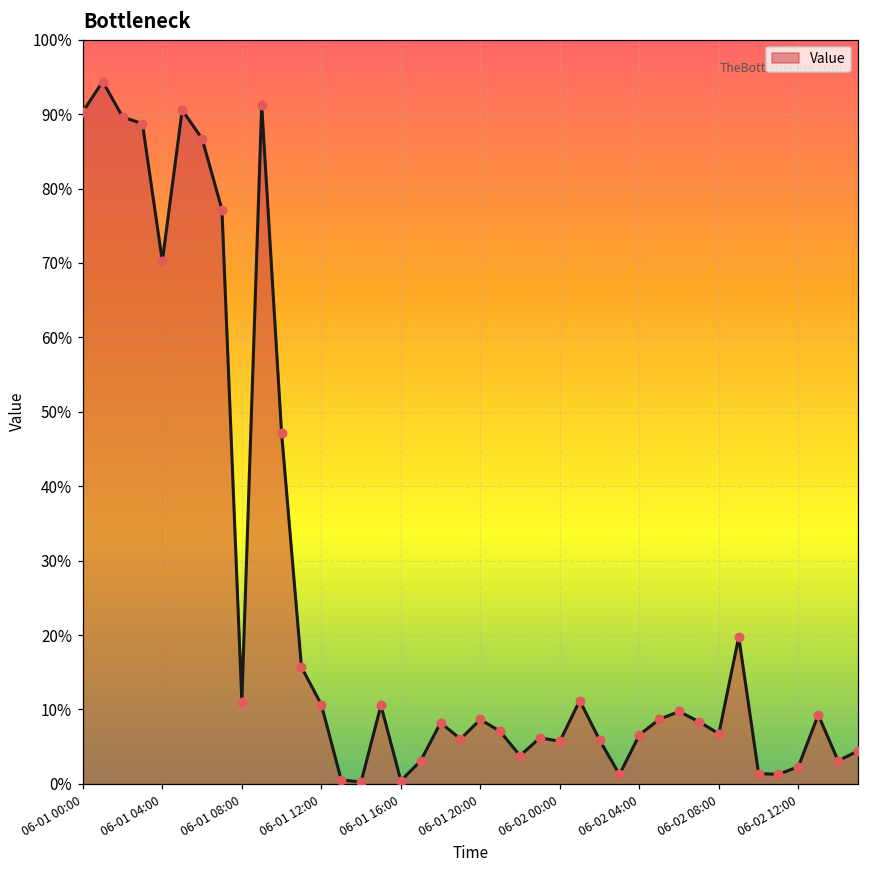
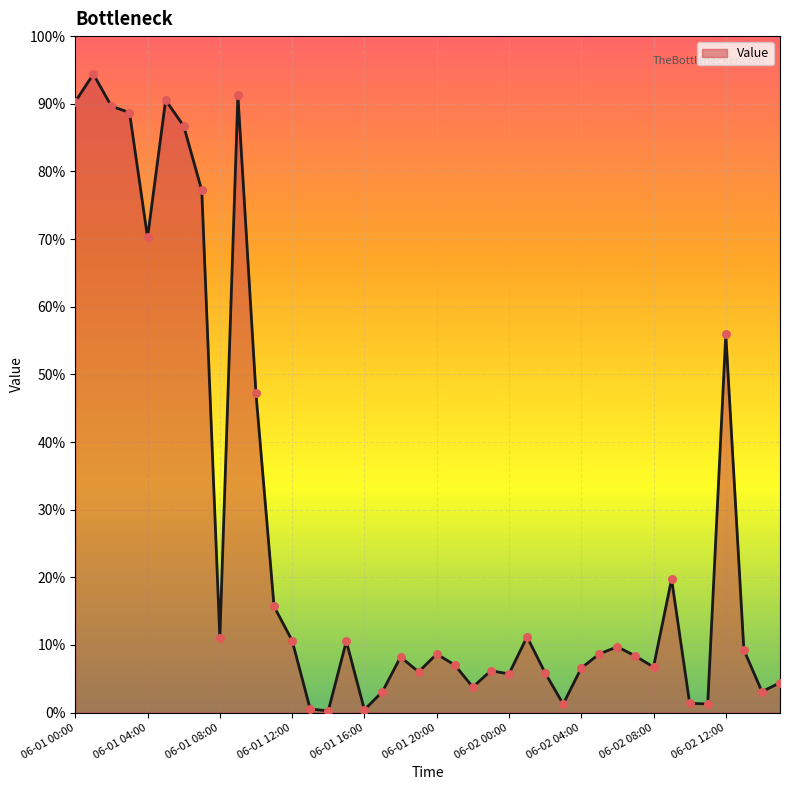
  {
    "06-01 00:00": "90%",
    "06-01 04:00": "70%",
    "06-01 08:00": "11%",
    "06-01 12:00": "11%",
    "06-01 16:00": "0%",
    "06-01 20:00": "9%",
    "06-02 00:00": "6%",
    "06-02 04:00": "7%",
    "06-02 08:00": "7%",
-   "06-02 12:00": "2%"
+   "06-02 12:00": "56%"
  }
